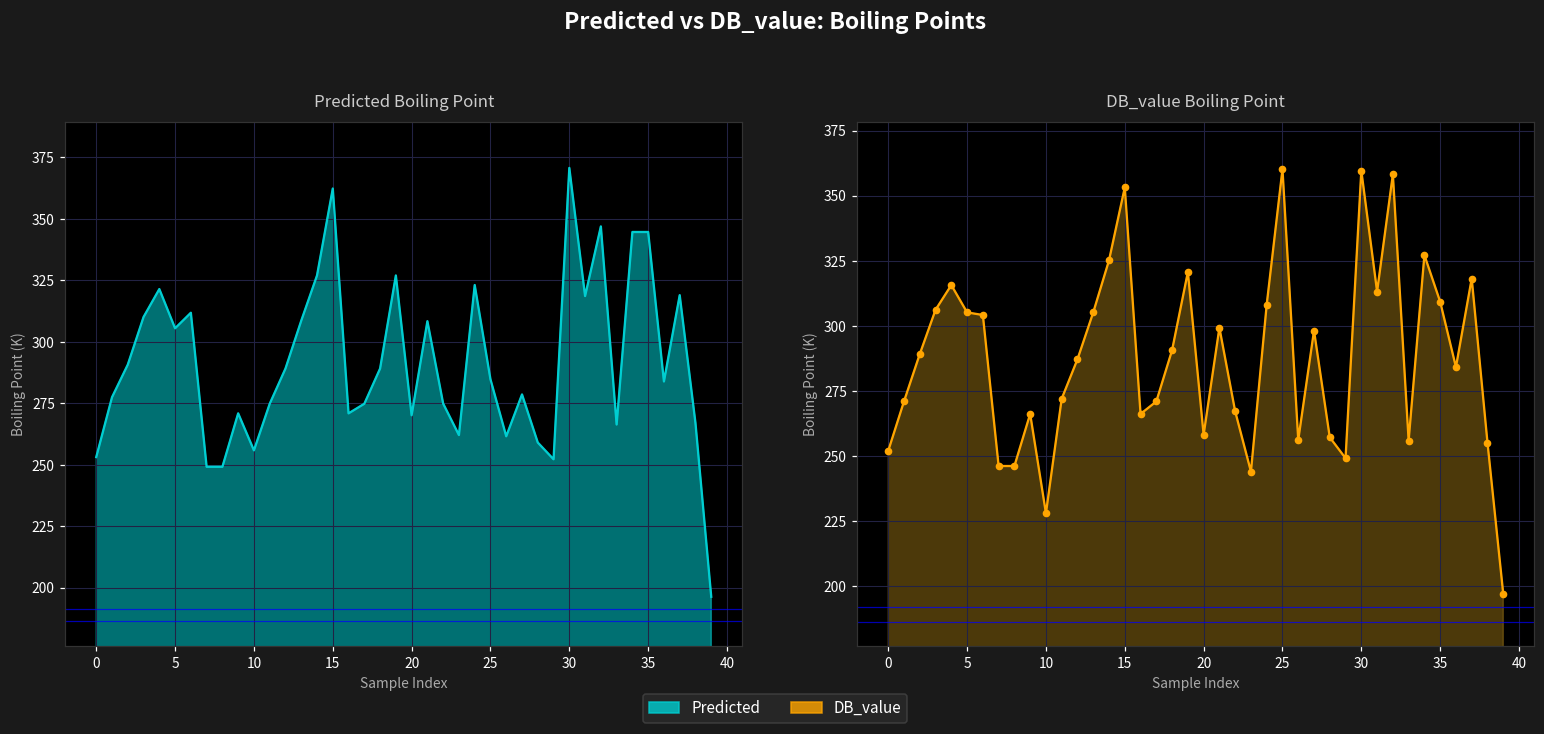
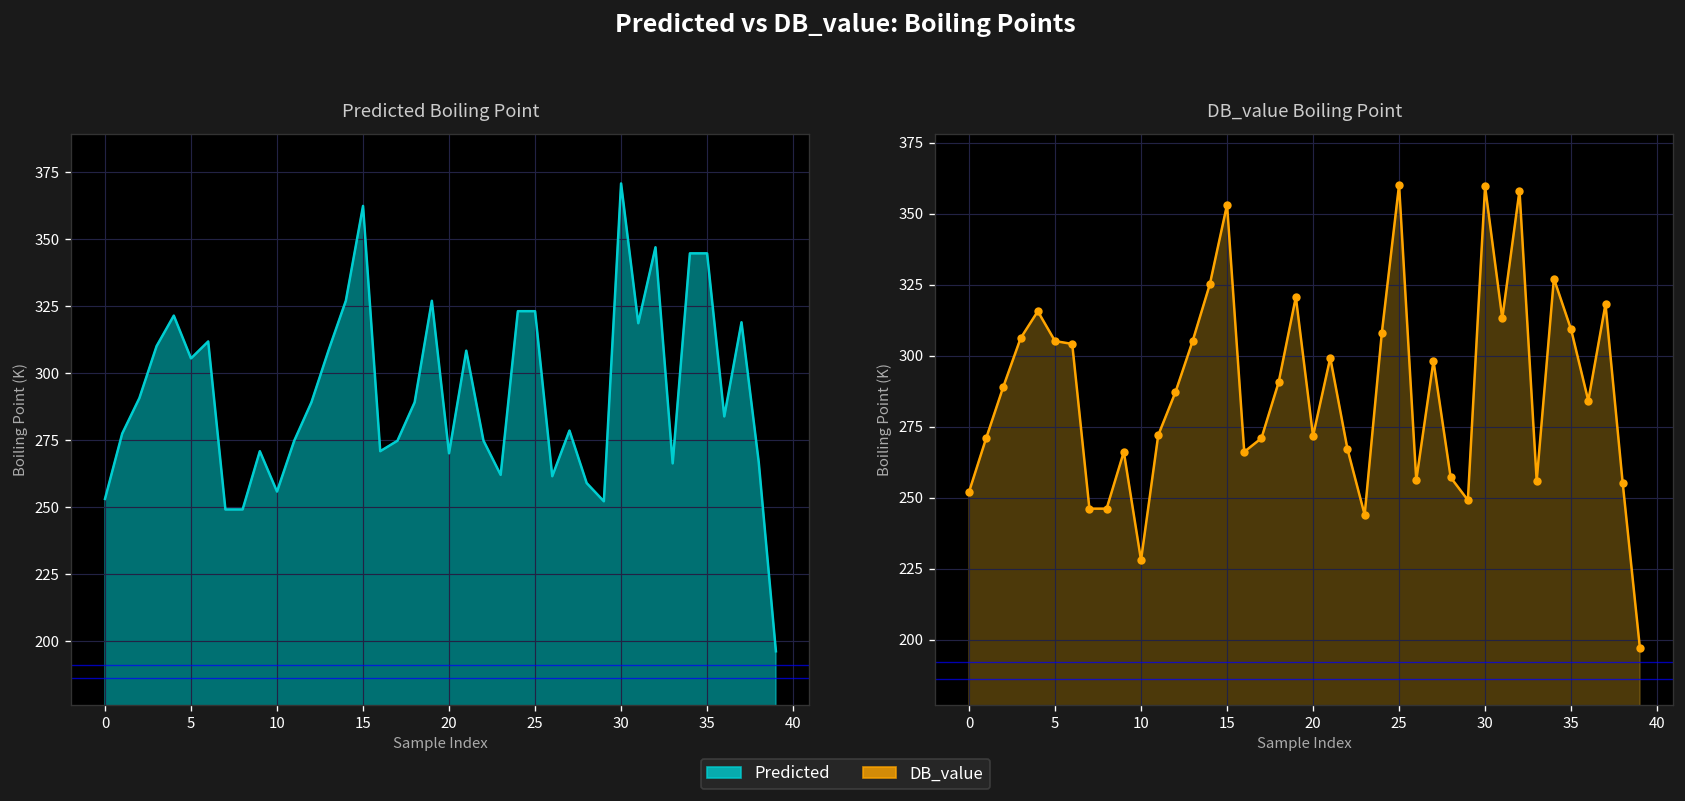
  {
    "Predicted Boiling Point": {
      "0": 253,
      "5": 305,
      "10": 256,
      "15": 362,
      "20": 270,
-     "25": 285,
+     "25": 323,
      "30": 371,
      "35": 345
    },
    "DB_value Boiling Point": {
      "0": 252,
      "5": 305,
      "10": 228,
      "15": 353,
-     "20": 258,
+     "20": 272,
      "25": 360,
      "30": 360,
      "35": 309
    }
  }
